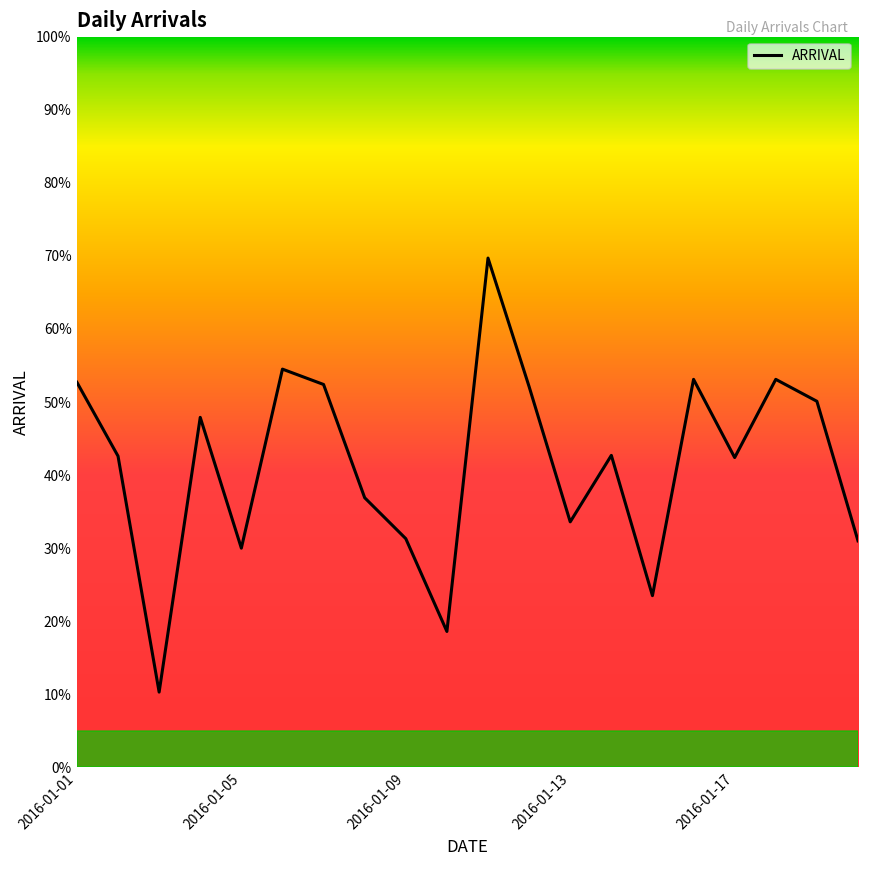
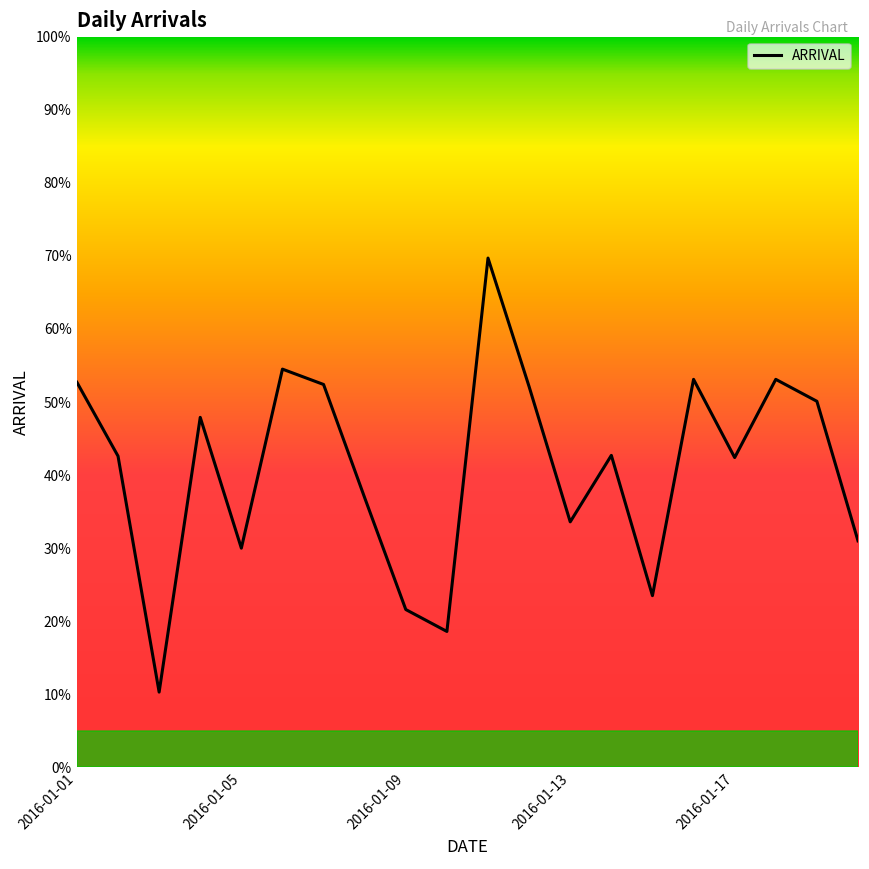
  {
    "2016-01-01": "53%",
    "2016-01-05": "30%",
-   "2016-01-09": "31%",
+   "2016-01-09": "22%",
    "2016-01-13": "34%",
    "2016-01-17": "42%"
  }
